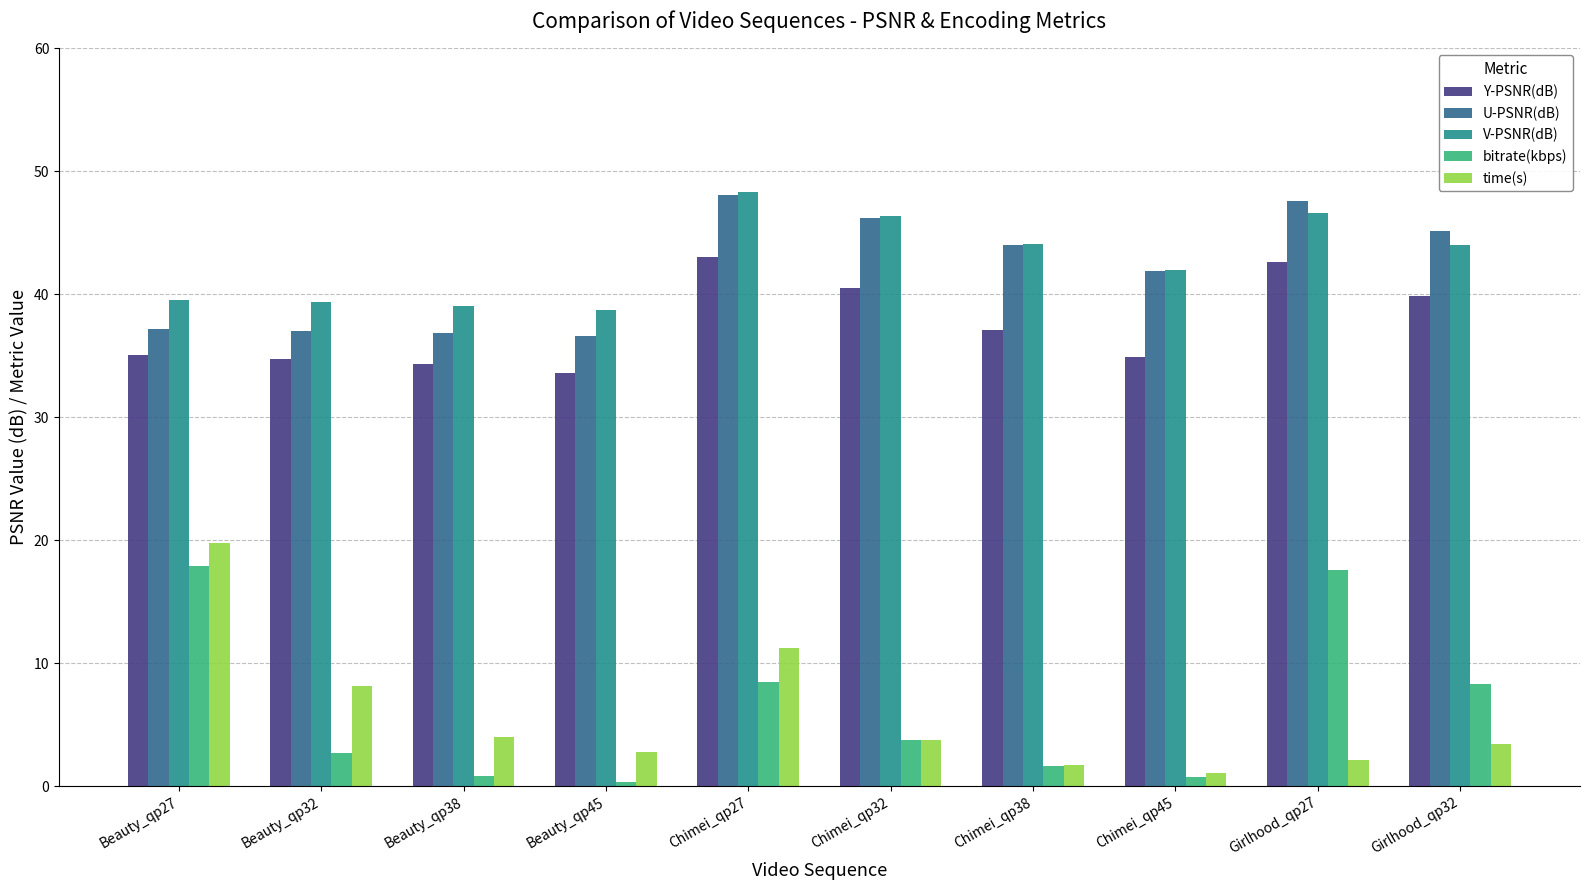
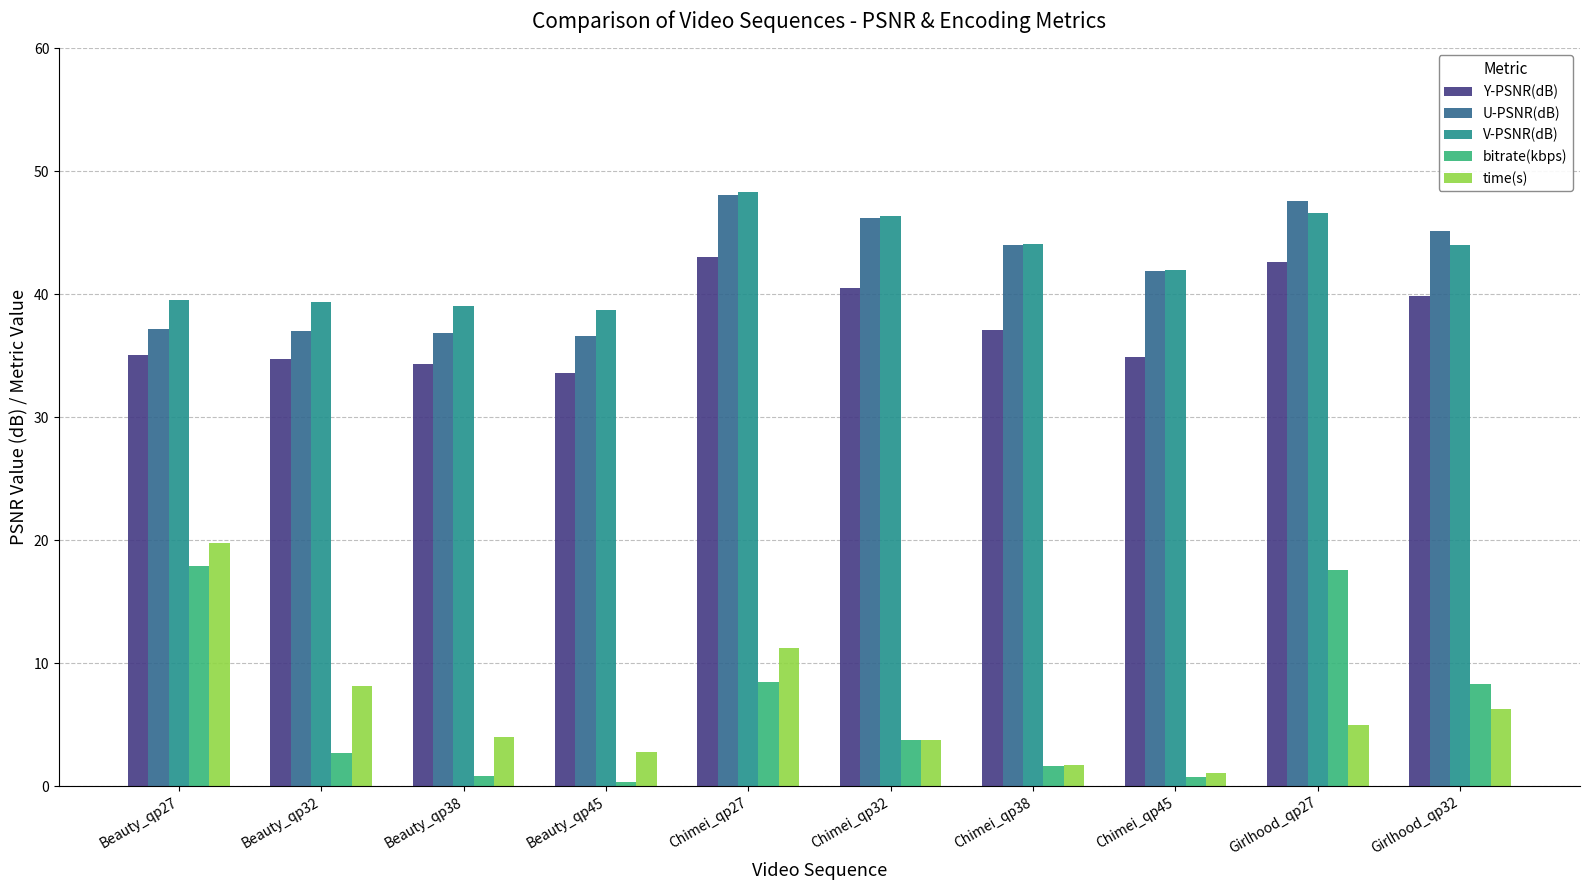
  {
    "time(s)": {
      "Beauty_qp27": 19.8,
      "Beauty_qp32": 8.1,
      "Beauty_qp38": 4.0,
      "Beauty_qp45": 2.8,
      "Chimei_qp27": 11.3,
      "Chimei_qp32": 3.8,
      "Chimei_qp38": 1.8,
      "Chimei_qp45": 1.1,
-     "Girlhood_qp27": 2.2,
-     "Girlhood_qp32": 3.4
+     "Girlhood_qp27": 4.9,
+     "Girlhood_qp32": 6.3
    }
  }
